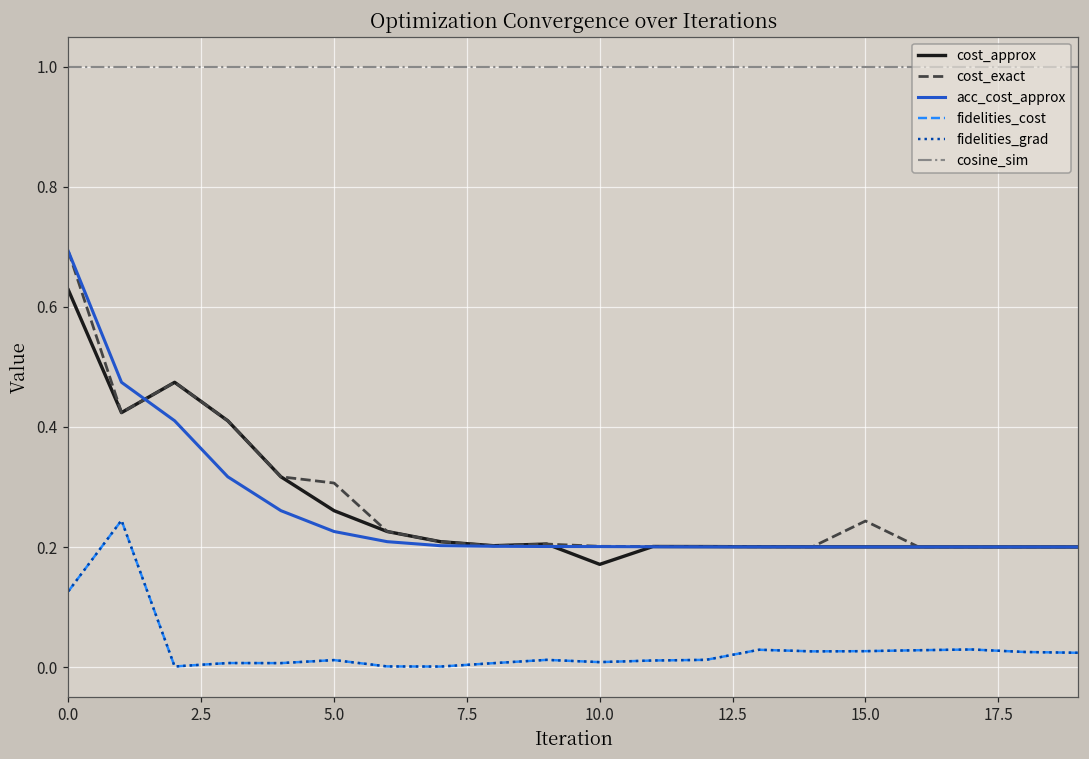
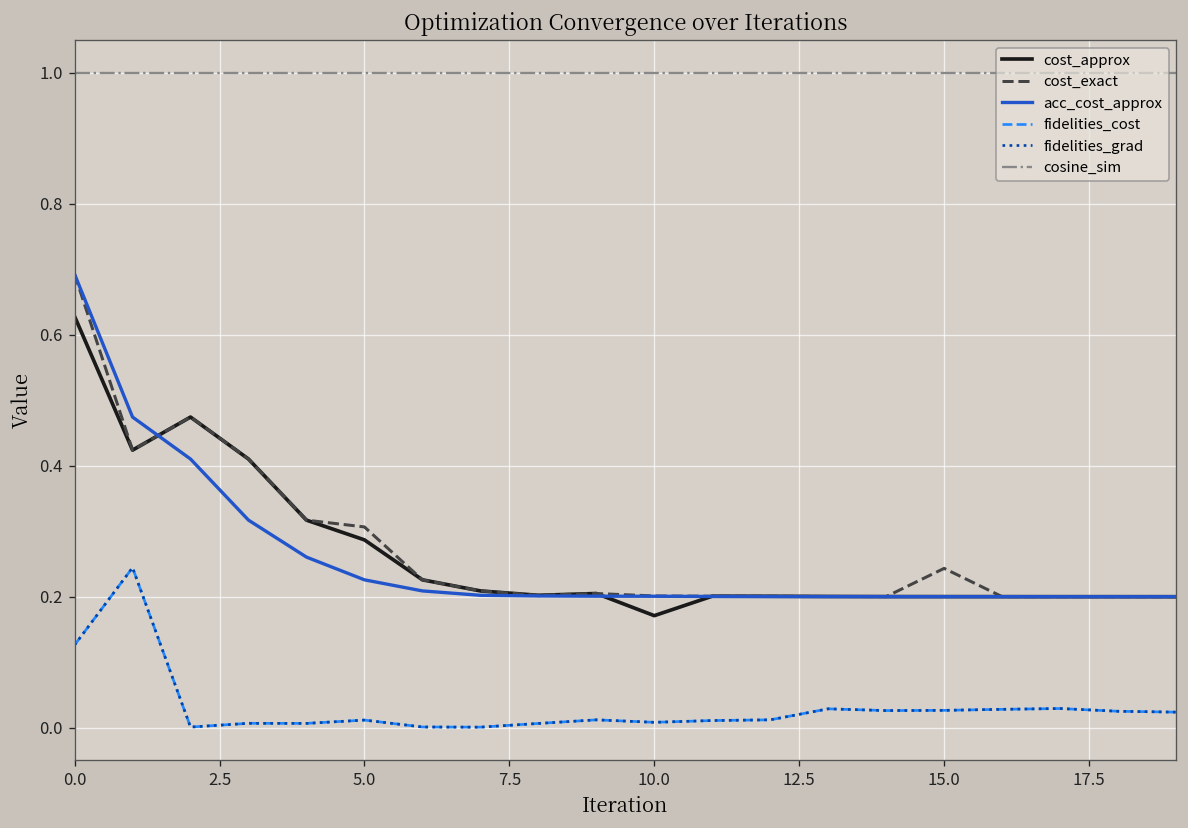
  {
    "cost_approx": {
      "0.0": 0.63,
-     "5.0": 0.26,
+     "5.0": 0.29,
      "10.0": 0.17
    },
    "cost_exact": {
      "5.0": 0.31,
      "15.0": 0.24
    },
    "cosine_sim": {
      "0.0": 1.00,
      "5.0": 1.00,
      "10.0": 1.00,
      "15.0": 1.00
    }
  }
